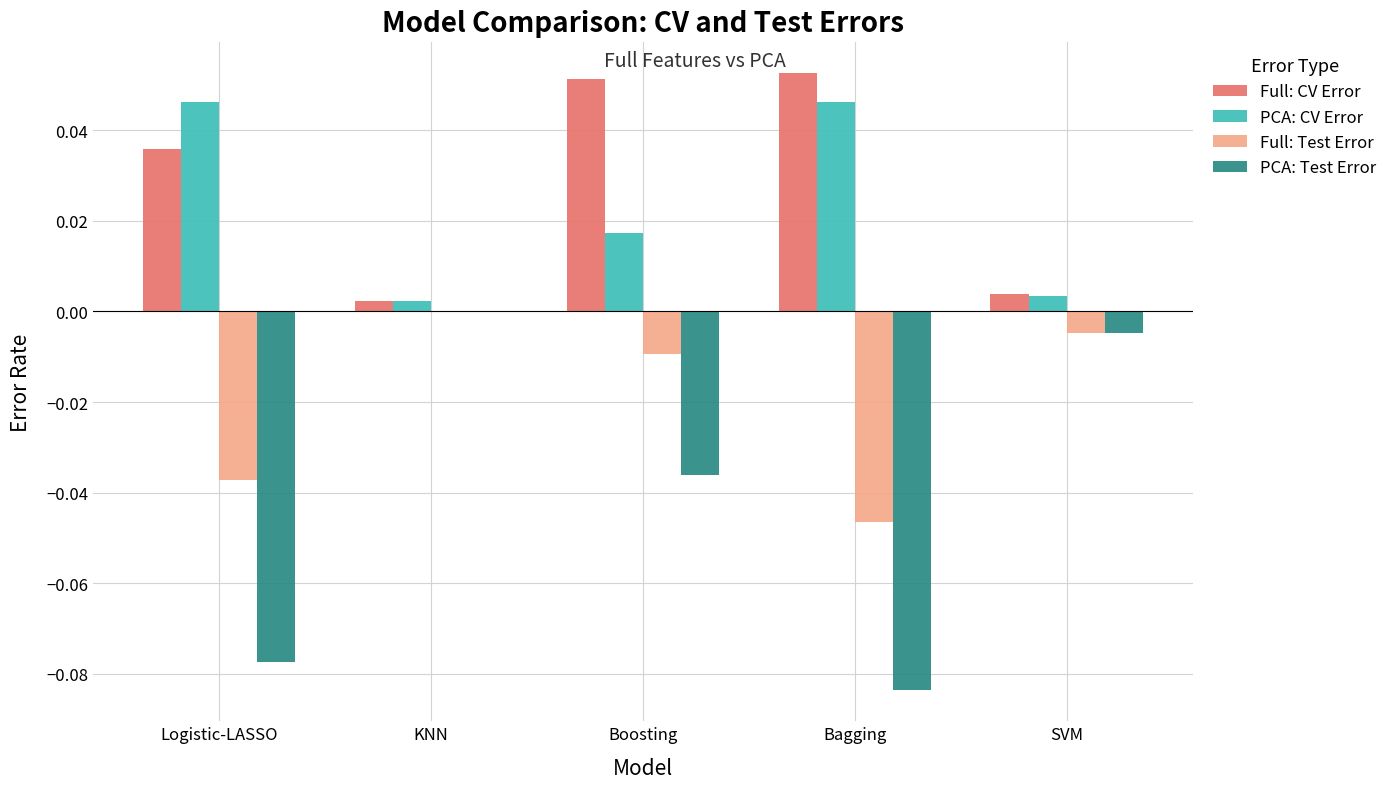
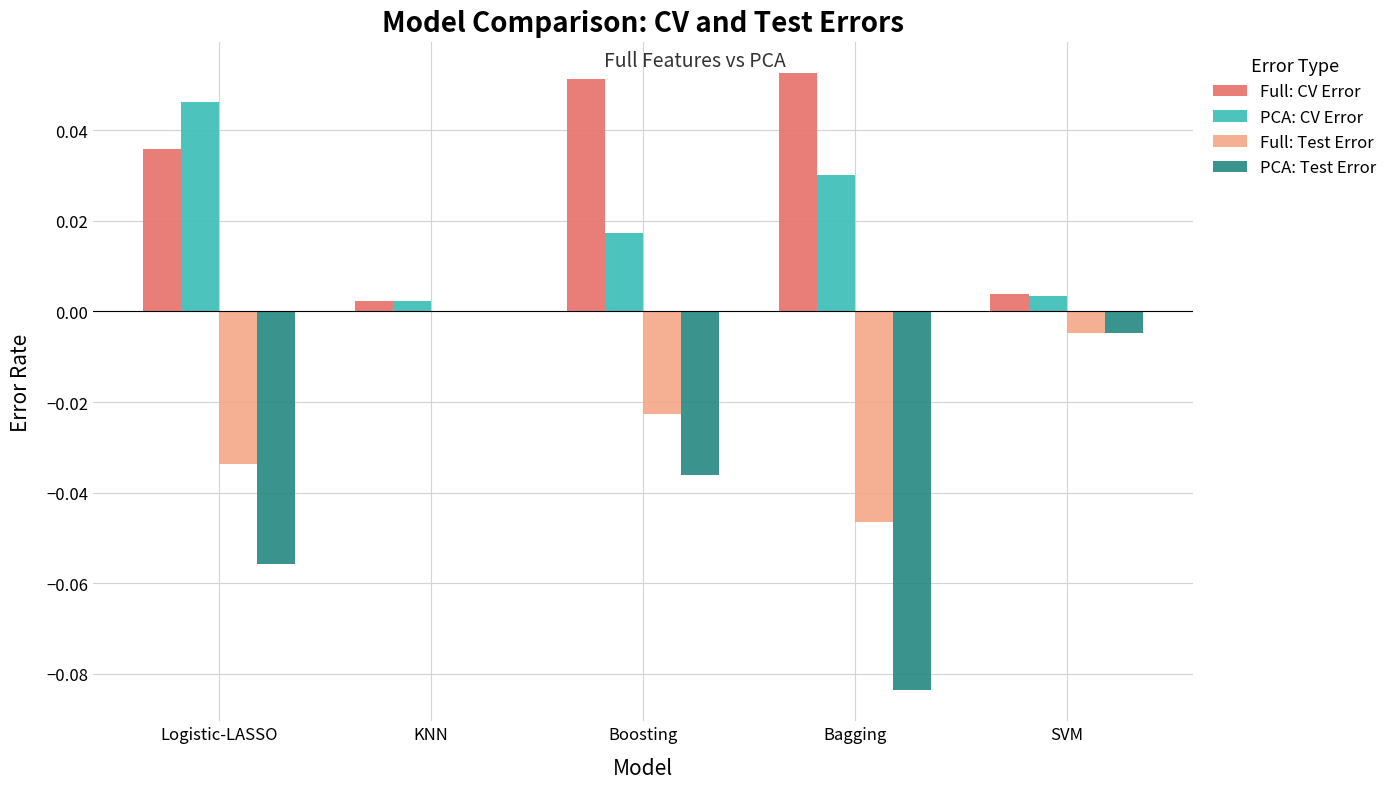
  {
    "Full: CV Error": {
      "Logistic-LASSO": 0.036,
      "KNN": 0.002,
      "Boosting": 0.051,
      "Bagging": 0.053,
      "SVM": 0.004
    },
    "PCA: CV Error": {
      "Logistic-LASSO": 0.046,
      "KNN": 0.002,
      "Boosting": 0.017,
-     "Bagging": 0.046,
+     "Bagging": 0.030,
      "SVM": 0.003
    },
    "Full: Test Error": {
-     "Logistic-LASSO": -0.037,
+     "Logistic-LASSO": -0.034,
      "KNN": 0.000,
-     "Boosting": -0.009,
+     "Boosting": -0.023,
      "Bagging": -0.047,
      "SVM": -0.005
    },
    "PCA: Test Error": {
-     "Logistic-LASSO": -0.077,
+     "Logistic-LASSO": -0.056,
      "KNN": 0.000,
      "Boosting": -0.036,
      "Bagging": -0.084,
      "SVM": -0.005
    }
  }
